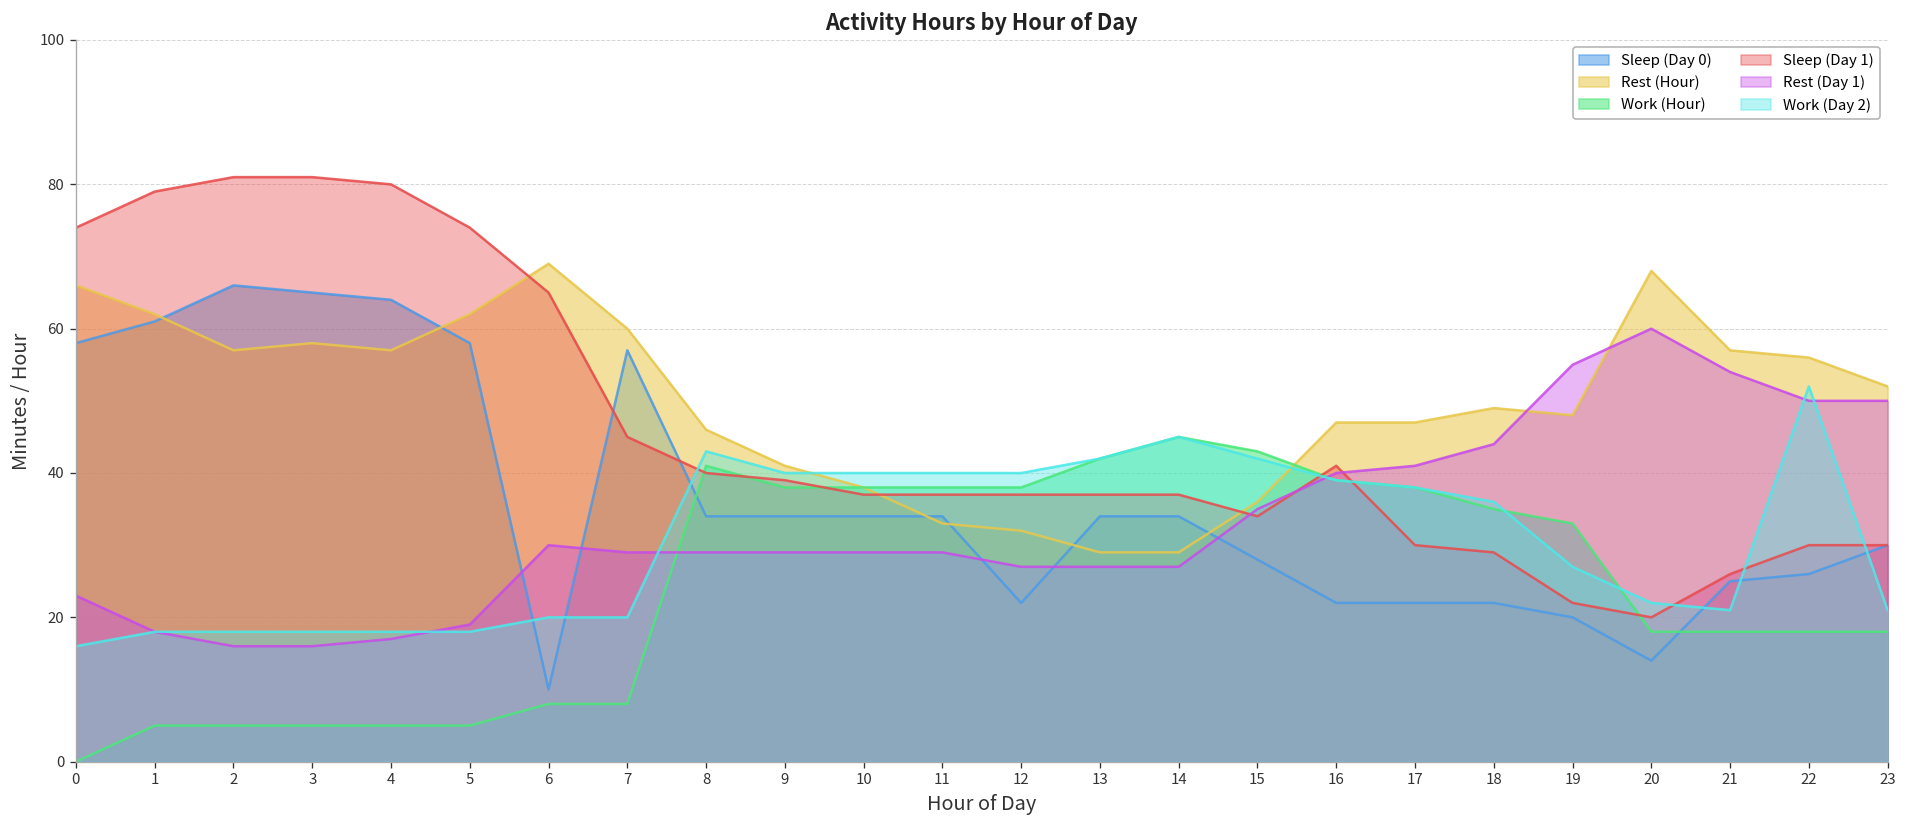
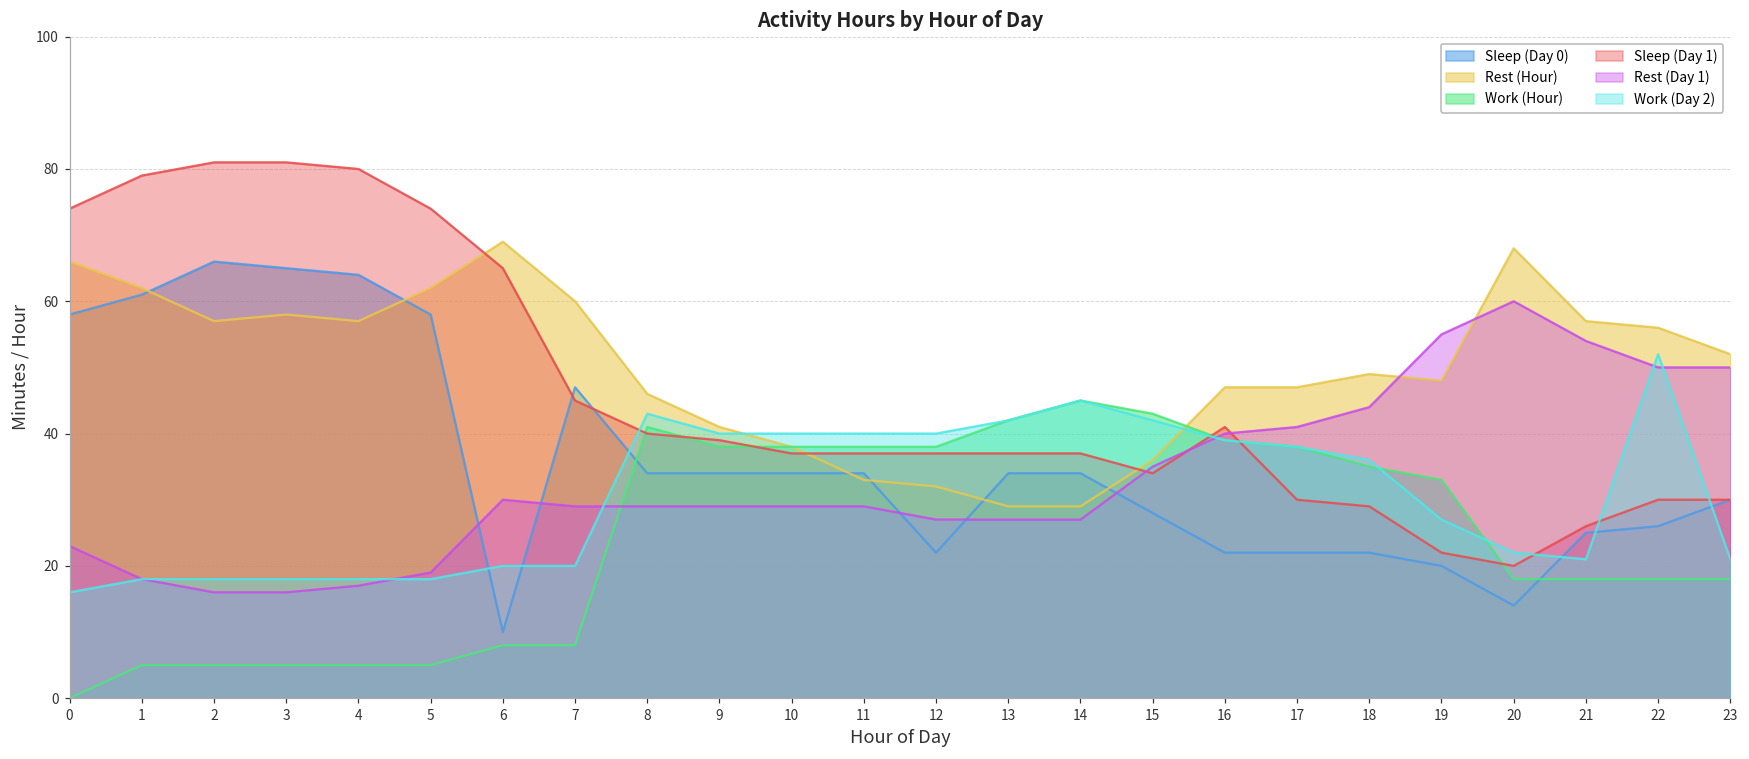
  {
    "Sleep (Day 0)": {
      "0": 58,
      "1": 61,
      "2": 66,
      "3": 65,
      "4": 64,
      "5": 58,
      "6": 10,
-     "7": 57,
+     "7": 47,
      "8": 34,
      "9": 34,
      "10": 34,
      "11": 34,
      "12": 22,
      "13": 34,
      "14": 34,
      "15": 28,
      "16": 22,
      "17": 22,
      "18": 22,
      "19": 20,
      "20": 14,
      "21": 25,
      "22": 26
    },
    "Rest (Hour)": {
      "0": 66,
      "1": 62,
      "2": 57,
      "3": 58,
      "4": 57,
      "5": 62,
      "6": 69,
      "7": 60,
      "8": 46,
      "9": 41,
      "11": 33,
      "12": 32,
      "13": 29,
      "14": 29,
      "15": 36,
      "16": 47,
      "17": 47,
      "18": 49,
      "19": 48,
      "20": 68,
      "21": 57,
      "22": 56,
      "23": 52
    },
    "Work (Hour)": {
      "0": 0,
      "1": 5,
      "2": 5,
      "3": 5,
      "4": 5,
      "5": 5,
      "6": 8,
      "7": 8,
      "8": 41,
      "9": 38,
      "11": 38,
      "12": 38,
      "15": 43,
      "18": 35,
      "19": 33,
      "20": 18,
      "21": 18,
      "22": 18,
      "23": 18
    },
    "Sleep (Day 1)": {
      "0": 74,
      "1": 79,
      "2": 81,
      "3": 81,
      "4": 80,
      "5": 74,
      "6": 65,
      "7": 45,
      "8": 40,
      "9": 39,
      "10": 37,
      "11": 37,
      "12": 37,
      "13": 37,
      "14": 37,
      "15": 34,
      "16": 41,
      "17": 30,
      "18": 29,
      "19": 22,
      "20": 20,
      "21": 26,
      "22": 30
    },
    "Rest (Day 1)": {
      "0": 23,
      "2": 16,
      "3": 16,
      "4": 17,
      "5": 19,
      "6": 30,
      "7": 29,
      "8": 29,
      "9": 29,
      "10": 29,
      "11": 29,
      "12": 27,
      "13": 27,
      "14": 27,
      "15": 35,
      "16": 40,
      "17": 41,
      "18": 44,
      "19": 55,
      "20": 60,
      "21": 54,
      "22": 50,
      "23": 50
    },
    "Work (Day 2)": {
      "0": 16,
      "2": 18,
      "3": 18,
      "4": 18,
      "5": 18,
      "6": 20,
      "7": 20,
      "8": 43,
      "9": 40,
      "10": 40,
      "11": 40,
      "12": 40,
      "15": 42,
      "18": 36,
      "19": 27,
      "20": 22,
      "21": 21,
      "22": 52,
      "23": 21
    }
  }
